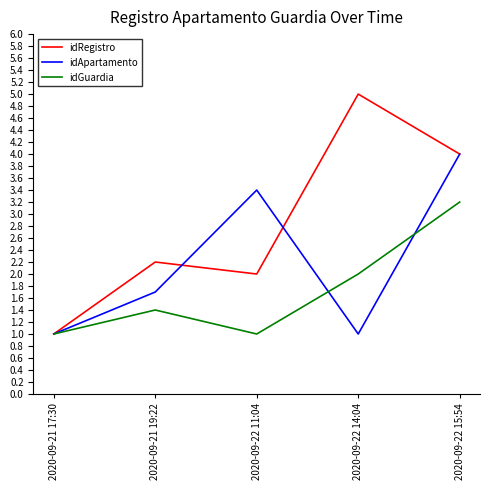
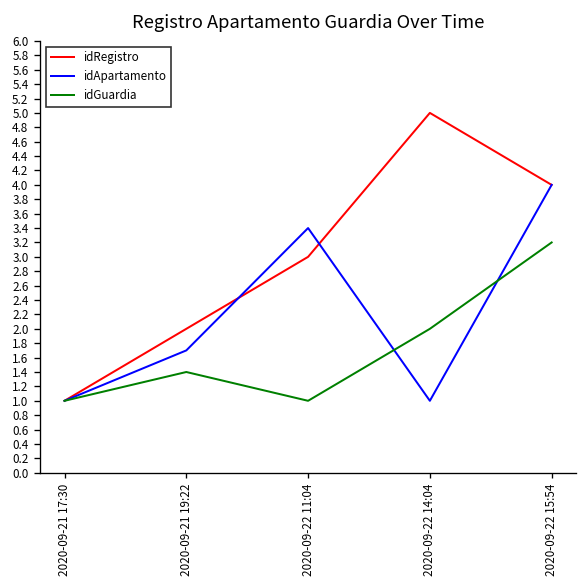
  {
    "idRegistro": {
-     "2020-09-21 19:22": 2.2,
-     "2020-09-22 11:04": 2,
+     "2020-09-21 19:22": 2.0,
+     "2020-09-22 11:04": 3,
      "2020-09-22 14:04": 5.0
    },
    "idApartamento": {
      "2020-09-21 19:22": 1.7,
      "2020-09-22 11:04": 3.4,
      "2020-09-22 14:04": 1.0
    },
    "idGuardia": {
      "2020-09-21 19:22": 1.4,
      "2020-09-22 11:04": 1.0,
      "2020-09-22 14:04": 2.0,
      "2020-09-22 15:54": 3.2
    }
  }
